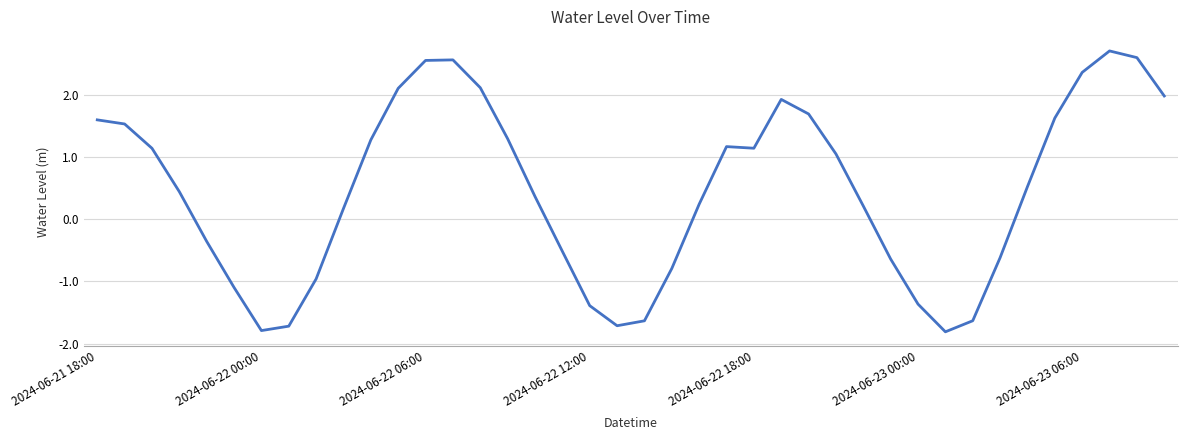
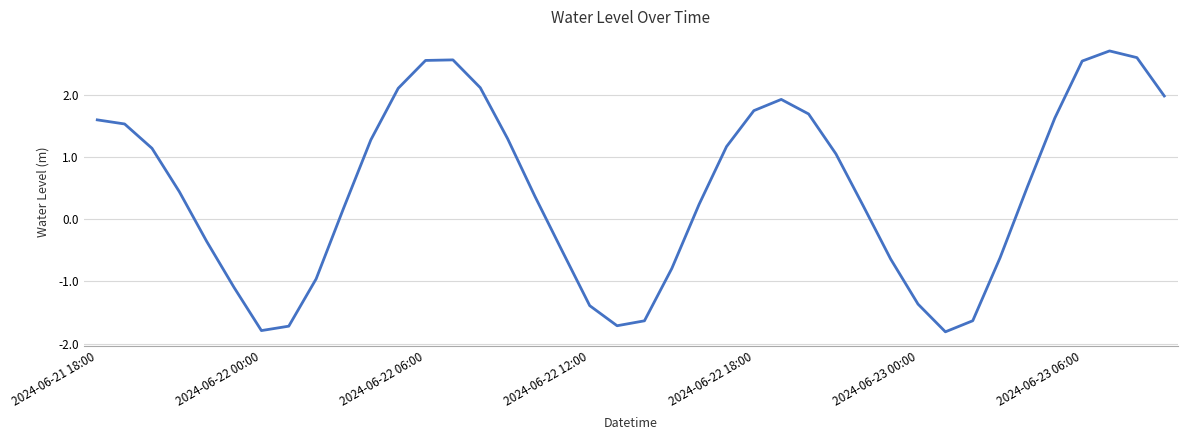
  {
    "2024-06-21 18:00": 1.6,
    "2024-06-22 00:00": -1.8,
    "2024-06-22 06:00": 2.6,
    "2024-06-22 12:00": -1.4,
-   "2024-06-22 18:00": 1.1,
+   "2024-06-22 18:00": 1.7,
    "2024-06-23 00:00": -1.4,
-   "2024-06-23 06:00": 2.4
+   "2024-06-23 06:00": 2.5
  }
